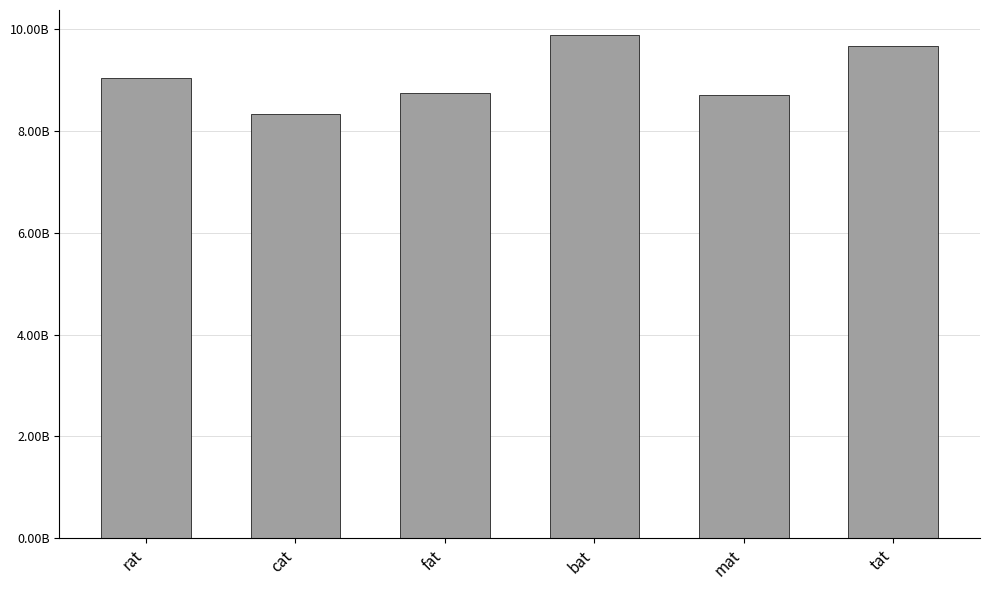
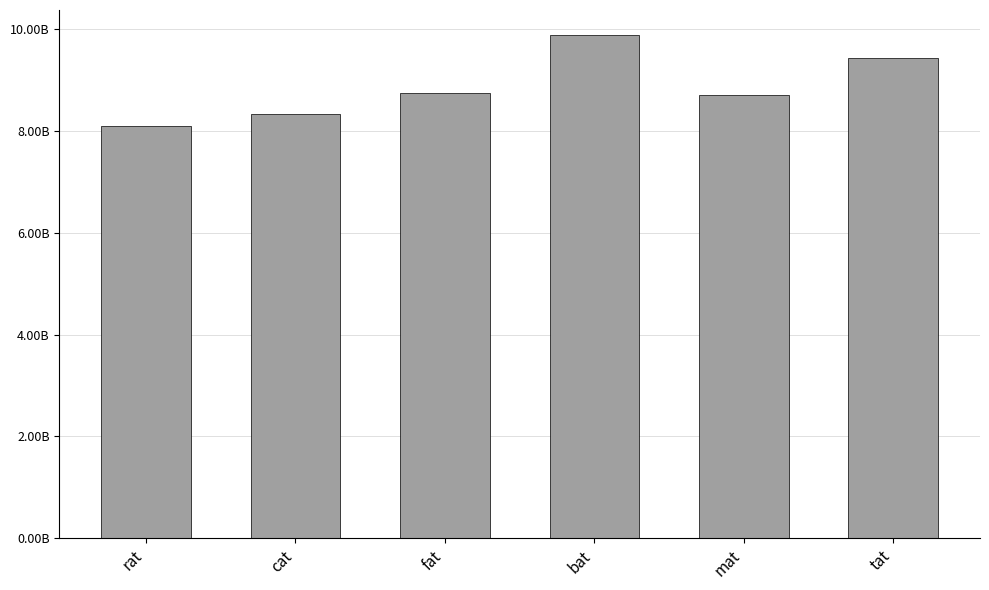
  {
-   "rat": 9000000000,
+   "rat": 8100000000,
    "cat": 8300000000,
    "fat": 8800000000,
    "bat": 9900000000,
    "mat": 8700000000,
-   "tat": 9700000000
+   "tat": 9400000000
  }
